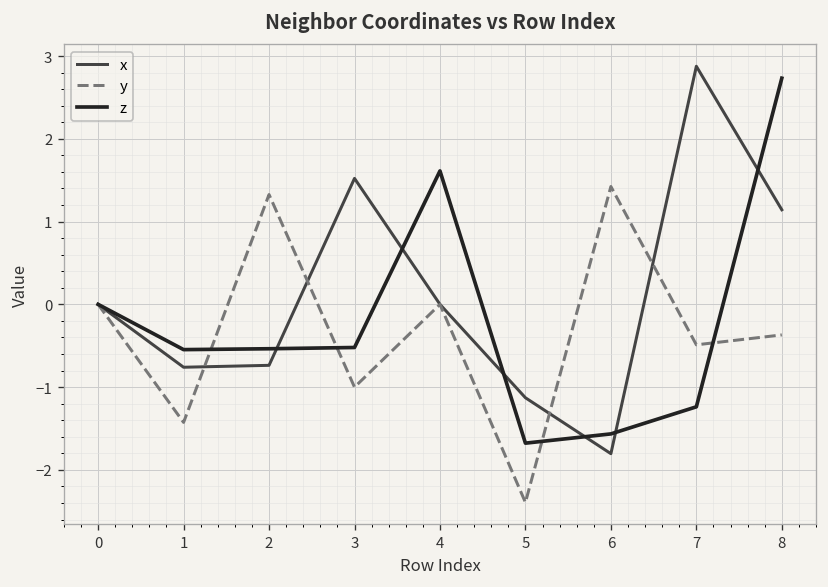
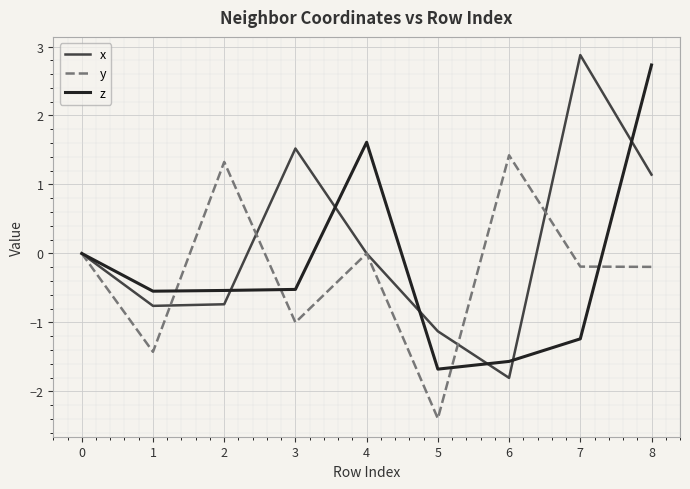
  {
    "y": {
      "1": -1.4,
      "2": 1.3,
      "3": -1.0,
      "5": -2.4,
      "6": 1.4,
-     "7": -0.5,
-     "8": -0.4
+     "7": -0.2,
+     "8": -0.2
    }
  }
